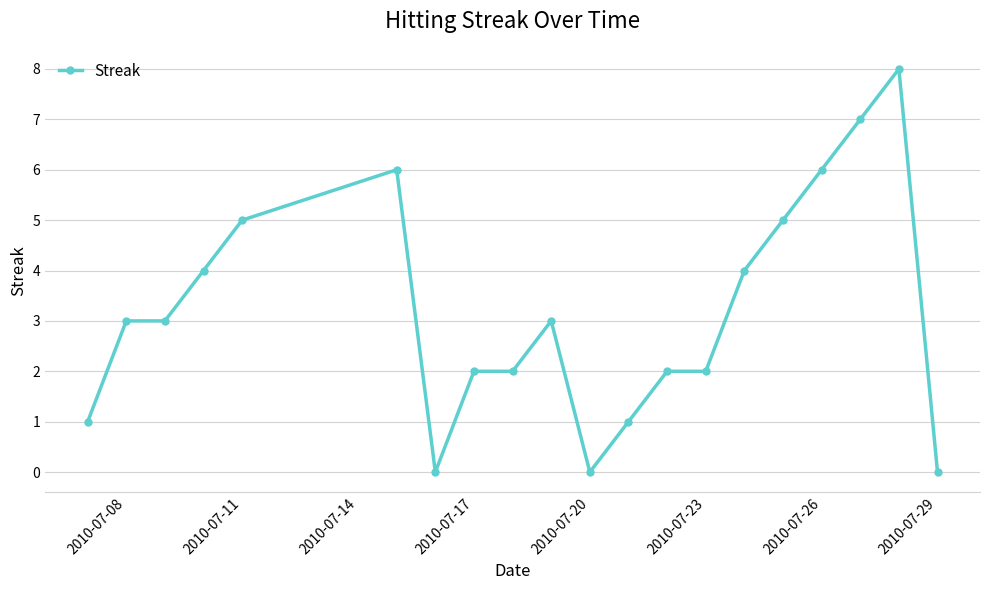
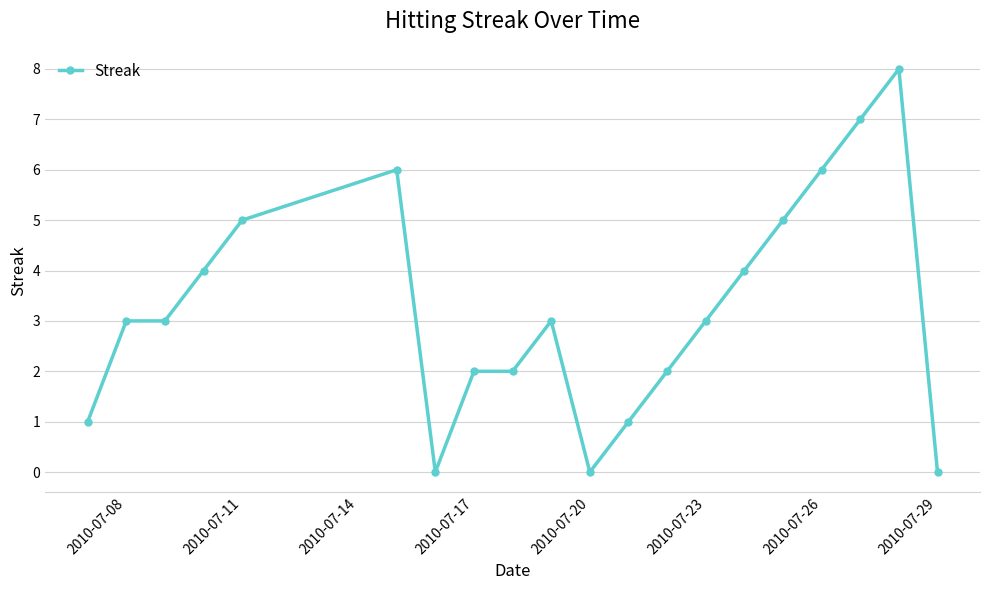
  {
    "2010-07-08": 3,
    "2010-07-11": 5,
    "2010-07-17": 2,
    "2010-07-20": 0,
-   "2010-07-23": 2,
+   "2010-07-23": 3,
    "2010-07-26": 6,
    "2010-07-29": 0
  }
